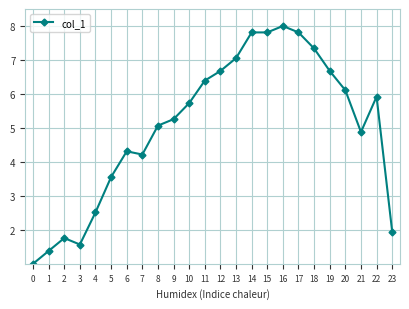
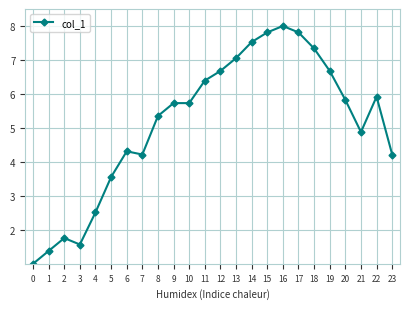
  {
    "0": 1.0,
    "1": 1.4,
    "2": 1.8,
    "3": 1.6,
    "4": 2.5,
    "5": 3.6,
    "6": 4.3,
    "7": 4.2,
-   "8": 5.1,
-   "9": 5.3,
+   "8": 5.4,
+   "9": 5.7,
    "10": 5.7,
    "11": 6.4,
    "12": 6.7,
    "13": 7.1,
-   "14": 7.8,
+   "14": 7.5,
    "15": 7.8,
    "16": 8.0,
    "17": 7.8,
    "18": 7.3,
    "19": 6.7,
-   "20": 6.1,
+   "20": 5.8,
    "21": 4.9,
    "22": 5.9,
-   "23": 1.9
+   "23": 4.2
  }
